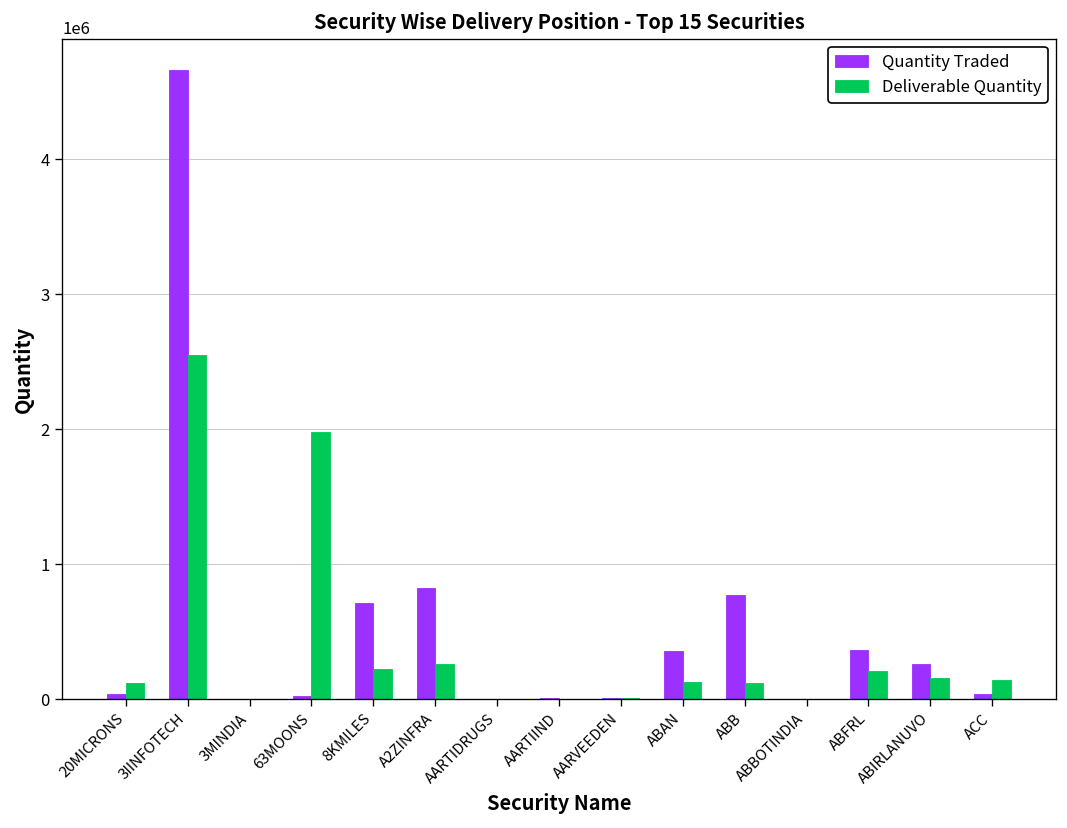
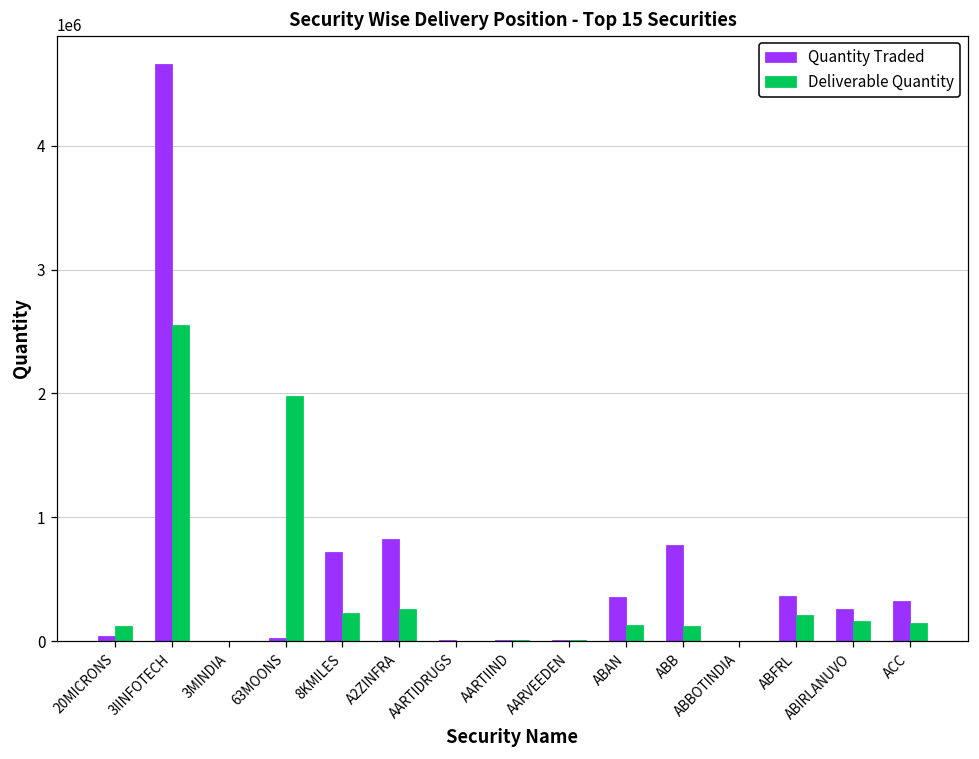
  {
    "Quantity Traded": {
      "20MICRONS": 40000,
      "3IINFOTECH": 4660000,
      "63MOONS": 30000,
      "8KMILES": 720000,
      "A2ZINFRA": 820000,
      "ABAN": 360000,
      "ABB": 780000,
      "ABFRL": 360000,
      "ABIRLANUVO": 260000,
-     "ACC": 40000
+     "ACC": 320000
    },
    "Deliverable Quantity": {
      "20MICRONS": 120000,
      "3IINFOTECH": 2550000,
      "63MOONS": 1980000,
      "8KMILES": 230000,
      "A2ZINFRA": 260000,
      "ABAN": 130000,
      "ABB": 120000,
      "ABFRL": 210000,
      "ABIRLANUVO": 160000,
      "ACC": 140000
    }
  }
